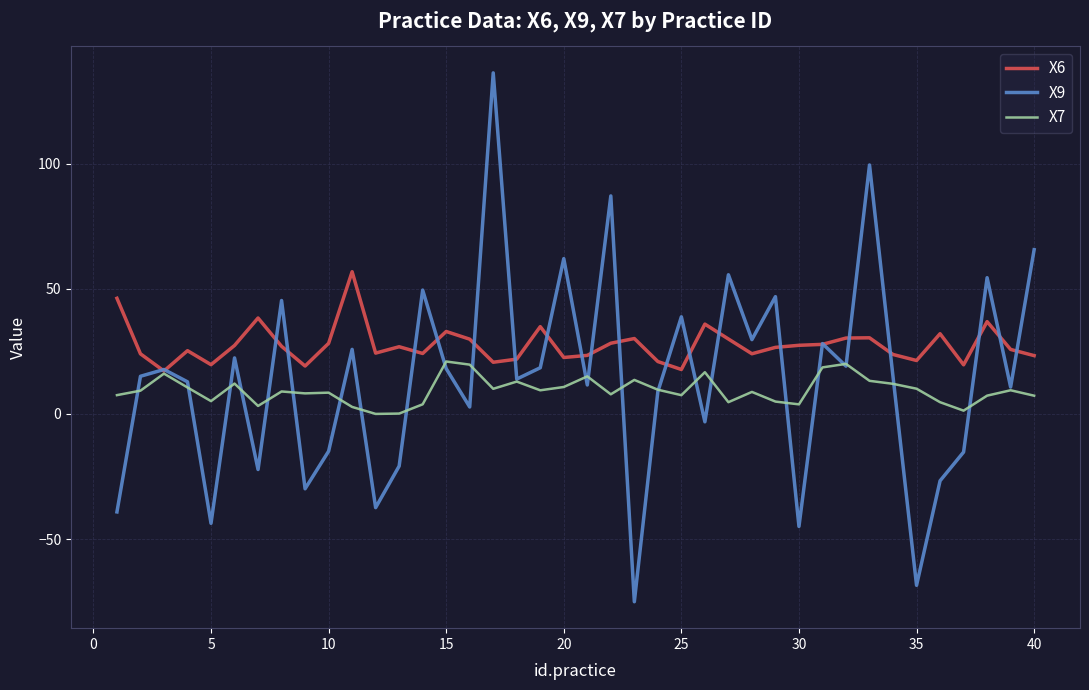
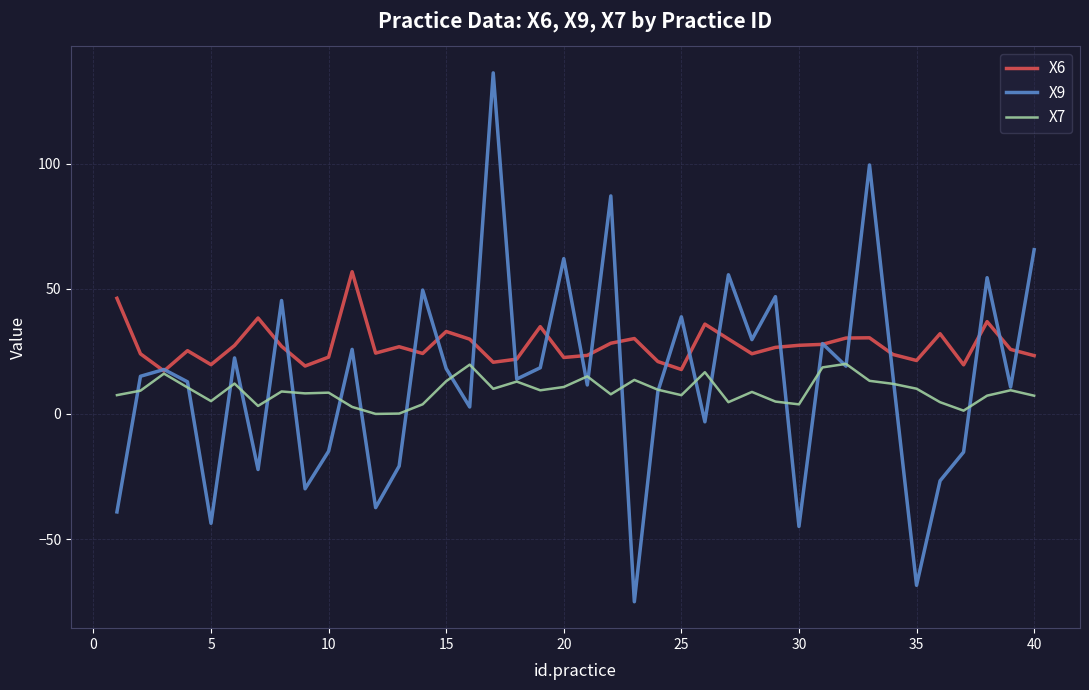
  {
    "X6": {
      "5": 20,
-     "10": 28,
+     "10": 23,
      "15": 33,
      "20": 23,
      "25": 18,
      "30": 27,
      "35": 21,
      "40": 23
    },
    "X9": {
      "5": -44,
      "10": -15,
      "15": 18,
      "20": 62,
      "25": 39,
      "30": -45,
      "35": -68,
      "40": 66
    },
    "X7": {
      "5": 5,
      "10": 8,
-     "15": 21,
+     "15": 13,
      "20": 11,
      "25": 7,
      "30": 4,
      "35": 10,
      "40": 7
    }
  }
